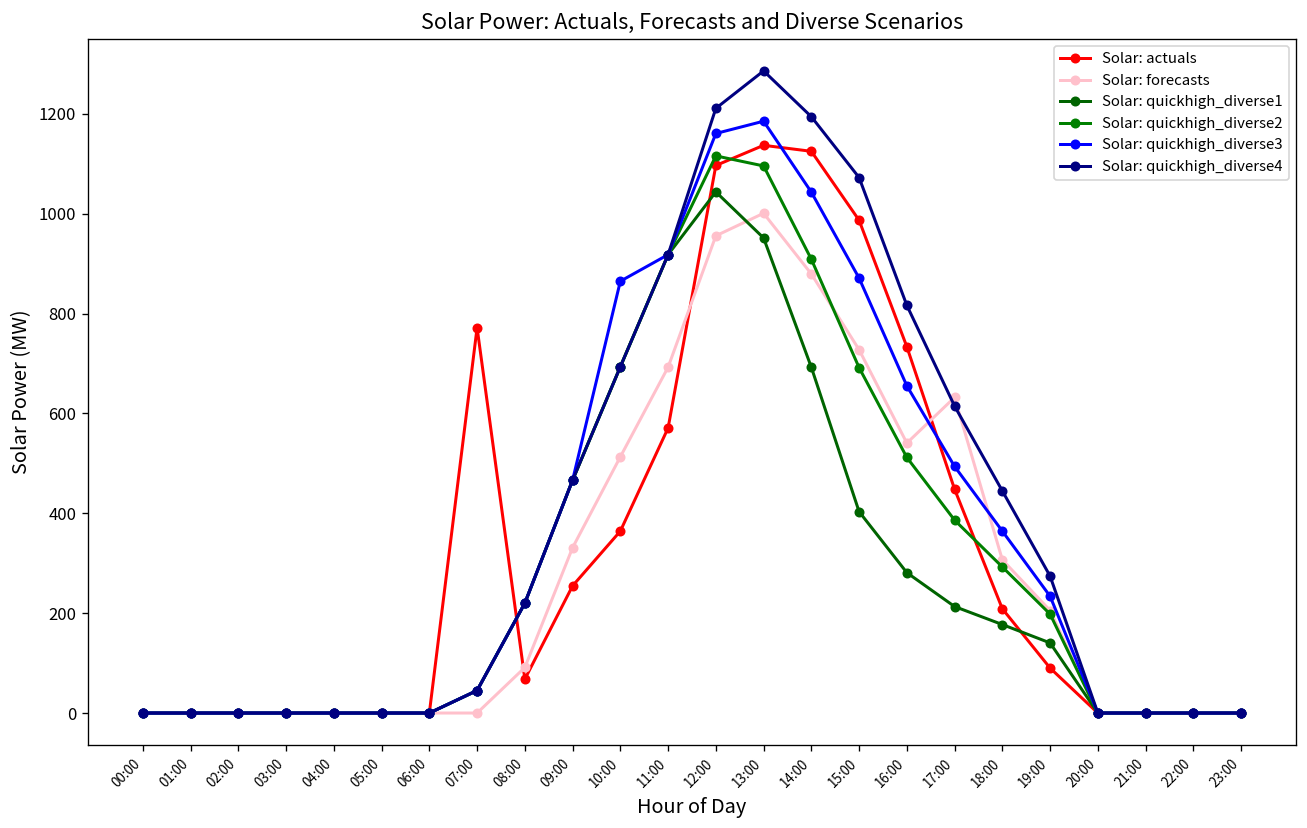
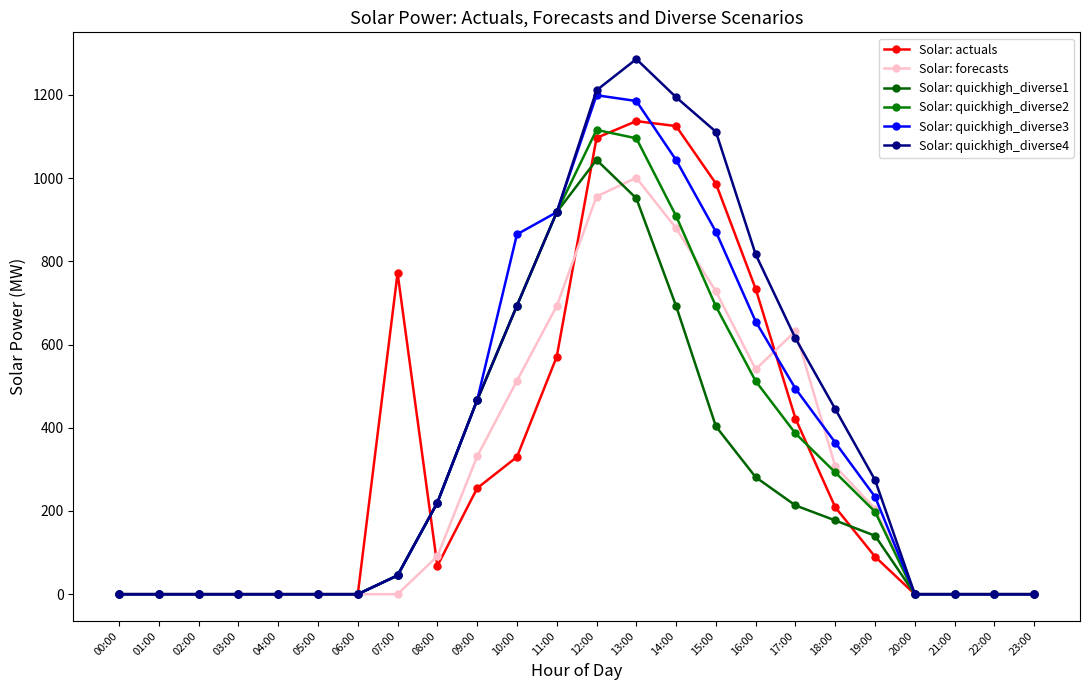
  {
    "Solar: actuals": {
      "07:00": 770,
      "08:00": 70,
      "09:00": 250,
-     "10:00": 360,
+     "10:00": 330,
      "11:00": 570,
      "12:00": 1100,
      "13:00": 1140,
      "14:00": 1120,
      "15:00": 990,
      "16:00": 730,
-     "17:00": 450,
+     "17:00": 420,
      "18:00": 210,
      "19:00": 90
    },
    "Solar: forecasts": {
      "07:00": 0,
      "08:00": 90,
      "09:00": 330,
      "10:00": 510,
      "11:00": 690,
      "12:00": 960,
      "13:00": 1000,
      "14:00": 880,
      "15:00": 730,
      "16:00": 540,
      "17:00": 630,
      "18:00": 310,
      "19:00": 210
    },
    "Solar: quickhigh_diverse3": {
      "10:00": 860,
-     "12:00": 1160,
+     "12:00": 1200,
      "13:00": 1190,
      "14:00": 1040,
      "15:00": 870,
      "16:00": 660,
      "17:00": 490,
      "18:00": 360,
      "19:00": 230
    },
    "Solar: quickhigh_diverse4": {
      "12:00": 1210,
      "13:00": 1290,
      "14:00": 1190,
-     "15:00": 1070,
+     "15:00": 1110,
      "16:00": 820,
      "17:00": 610,
      "18:00": 440,
      "19:00": 270
    }
  }
